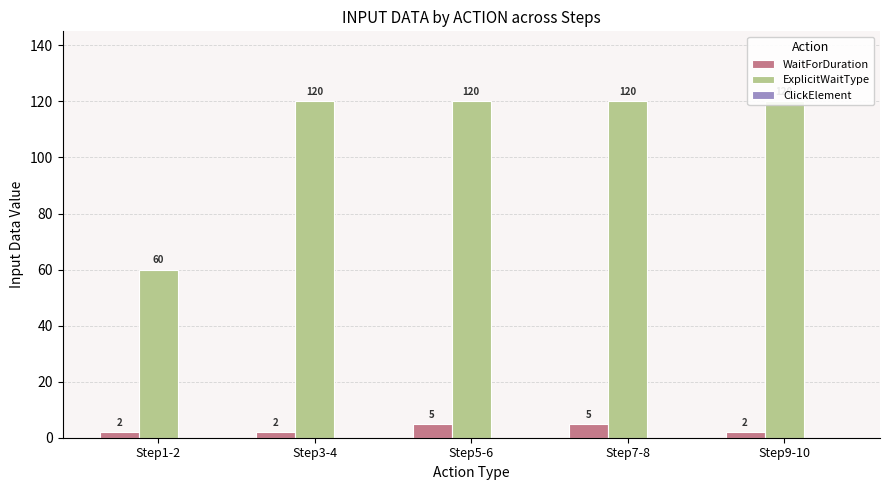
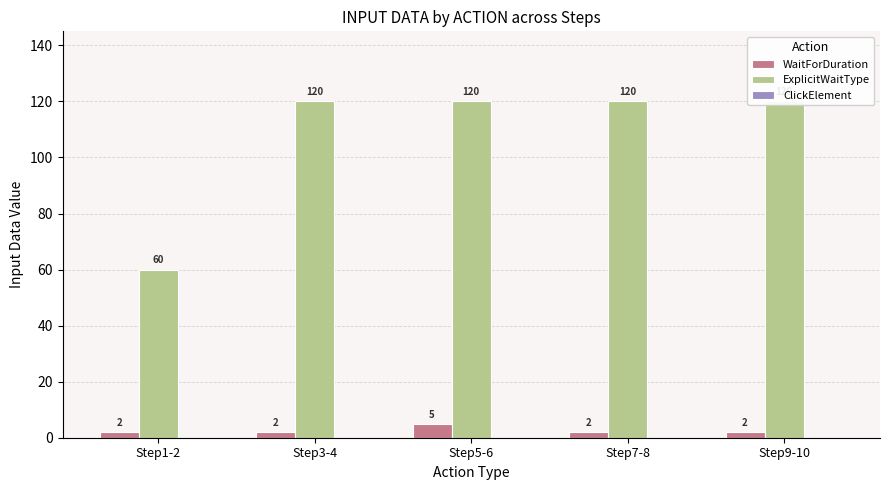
  {
    "WaitForDuration": {
      "Step1-2": 2,
      "Step3-4": 2,
      "Step5-6": 5,
-     "Step7-8": 5,
+     "Step7-8": 2,
      "Step9-10": 2
    },
    "ExplicitWaitType": {
      "Step1-2": 60,
      "Step3-4": 120,
      "Step5-6": 120,
      "Step7-8": 120
    },
    "ClickElement": {
      "Step1-2": 0,
      "Step3-4": 0,
      "Step5-6": 0,
      "Step7-8": 0,
      "Step9-10": 0
    }
  }
